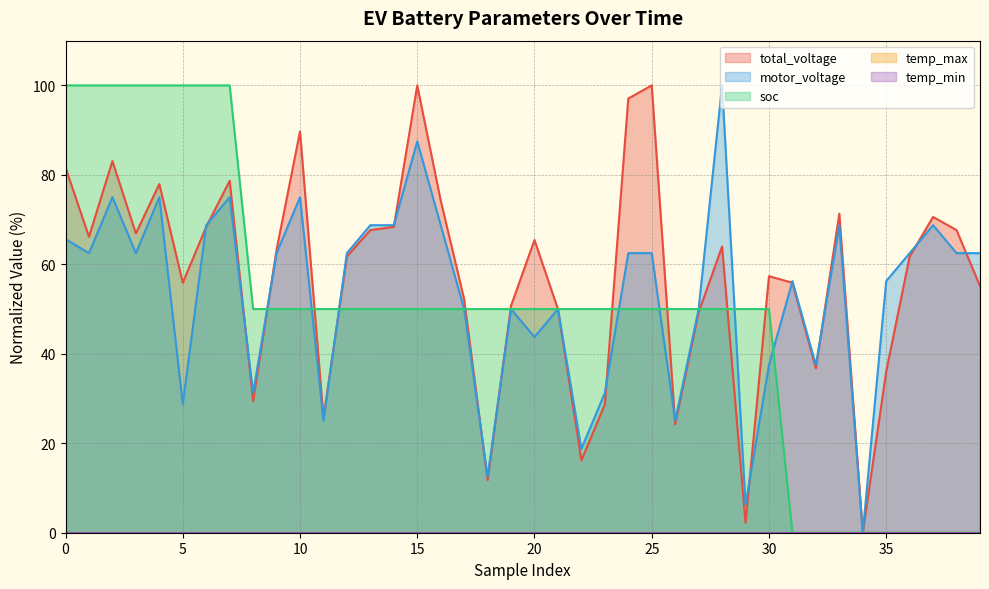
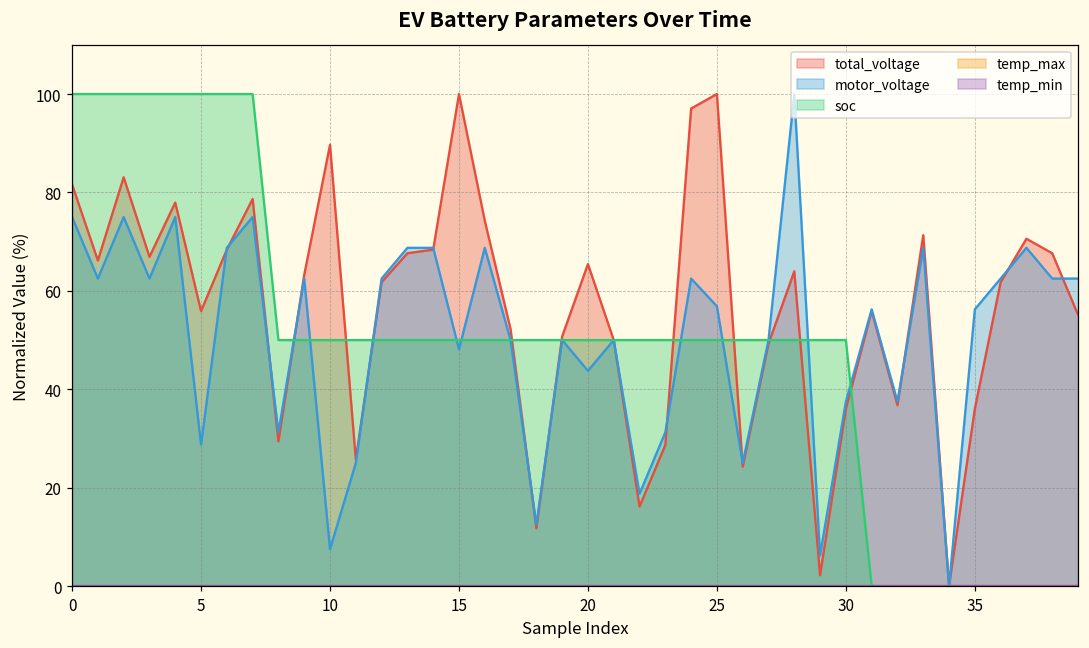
  {
    "total_voltage": {
      "0": 82,
      "5": 56,
      "10": 90,
      "15": 100,
      "20": 65,
      "25": 100,
-     "30": 57,
+     "30": 36,
      "35": 36
    },
    "motor_voltage": {
-     "0": 66,
+     "0": 75,
      "5": 29,
-     "10": 75,
-     "15": 88,
+     "10": 8,
+     "15": 48,
      "20": 44,
-     "25": 63,
+     "25": 57,
      "30": 38,
      "35": 56
    },
    "soc": {
      "0": 100,
      "5": 100,
      "10": 50,
      "15": 50,
      "20": 50,
      "25": 50,
      "30": 50
    },
    "temp_min": {
      "0": 0,
      "5": 0,
      "10": 0,
      "15": 0,
      "20": 0,
      "25": 0,
      "30": 0
    }
  }
